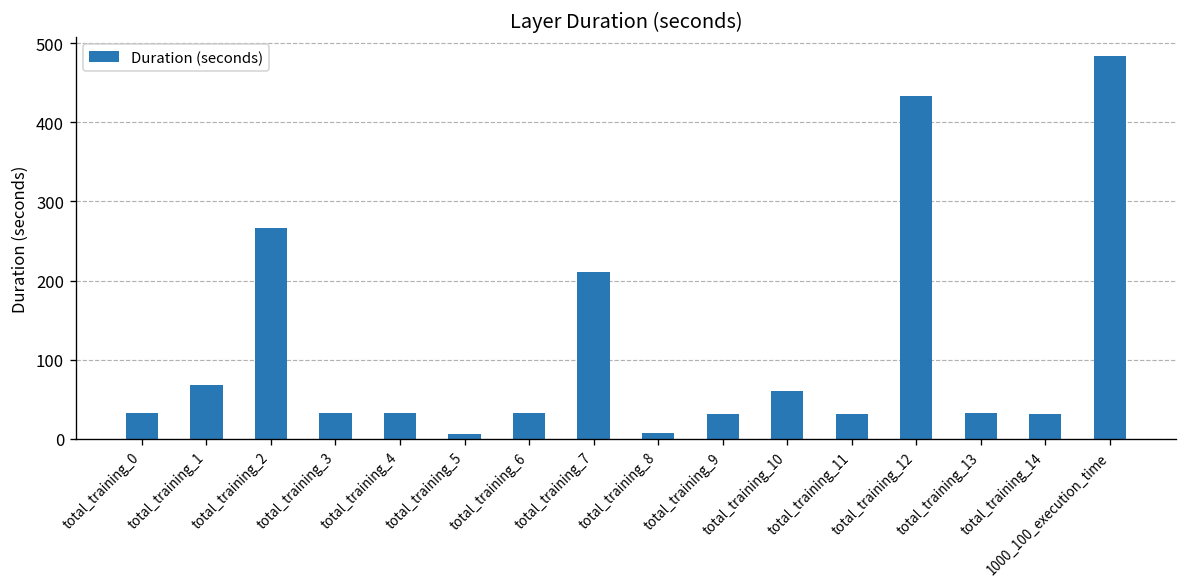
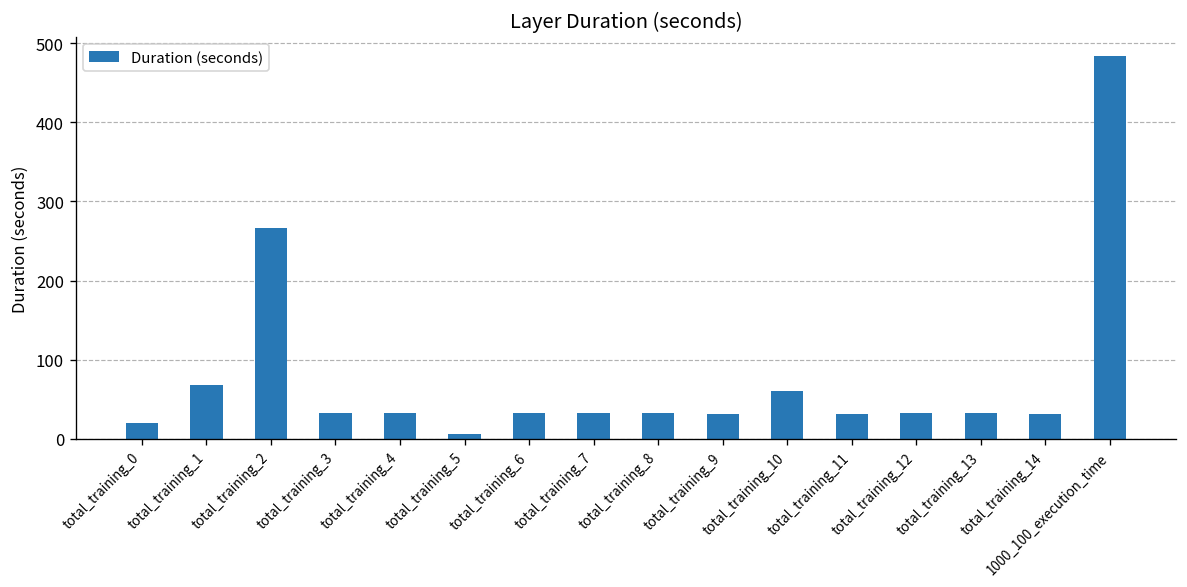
  {
-   "total_training_0": 30,
+   "total_training_0": 20,
    "total_training_1": 70,
    "total_training_2": 270,
    "total_training_3": 30,
    "total_training_4": 30,
    "total_training_5": 10,
    "total_training_6": 30,
-   "total_training_7": 210,
-   "total_training_8": 10,
+   "total_training_7": 30,
+   "total_training_8": 30,
    "total_training_9": 30,
    "total_training_10": 60,
    "total_training_11": 30,
-   "total_training_12": 430,
+   "total_training_12": 30,
    "total_training_13": 30,
    "total_training_14": 30,
    "1000_100_execution_time": 480
  }
